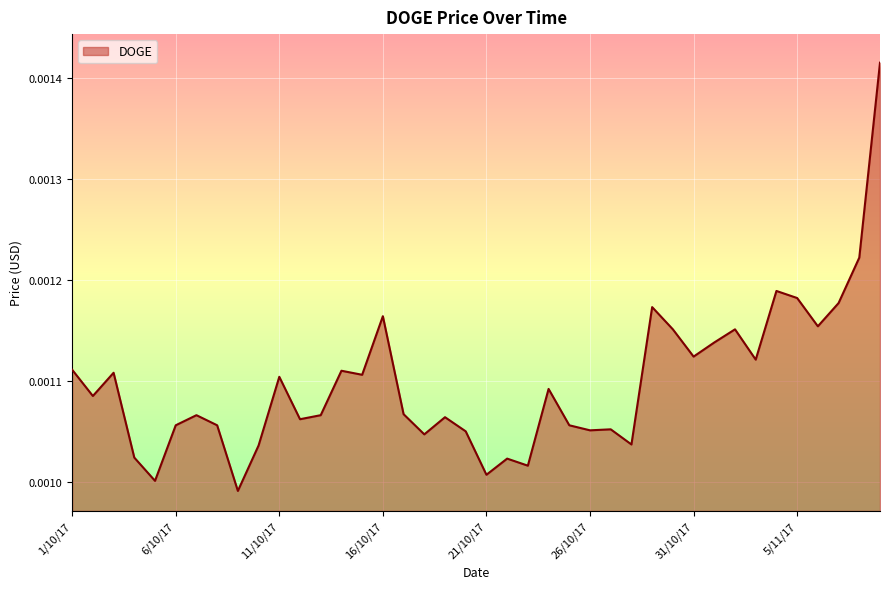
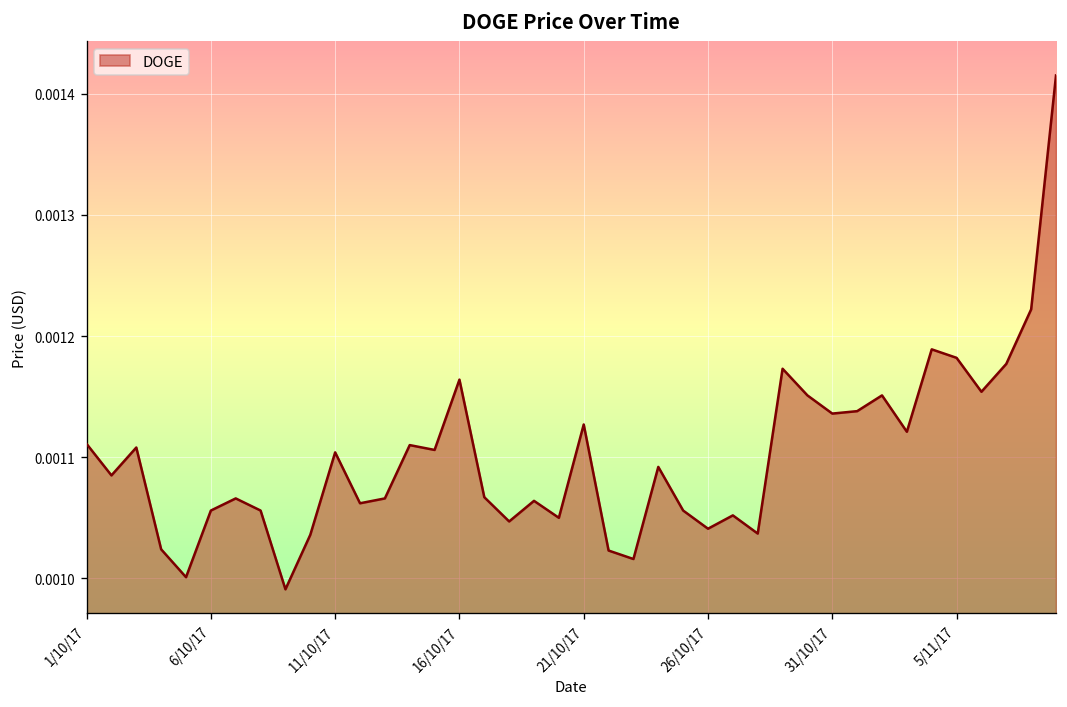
  {
    "1/10/17": 0.001111,
    "6/10/17": 0.001056,
    "11/10/17": 0.001104,
    "16/10/17": 0.001164,
-   "21/10/17": 0.001007,
-   "26/10/17": 0.001051,
-   "31/10/17": 0.001124,
+   "21/10/17": 0.001127,
+   "26/10/17": 0.001041,
+   "31/10/17": 0.001136,
    "5/11/17": 0.001182
  }
